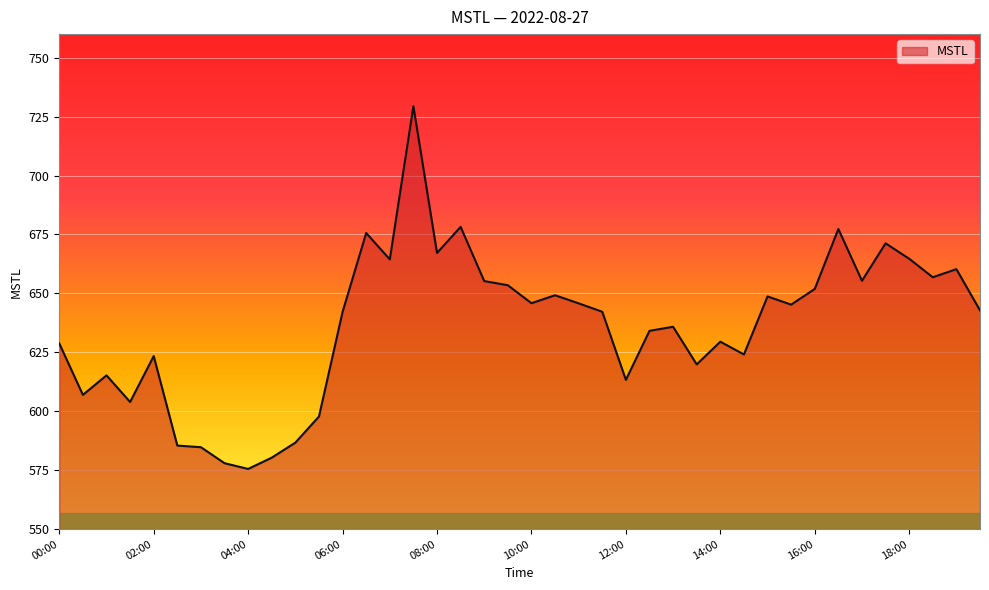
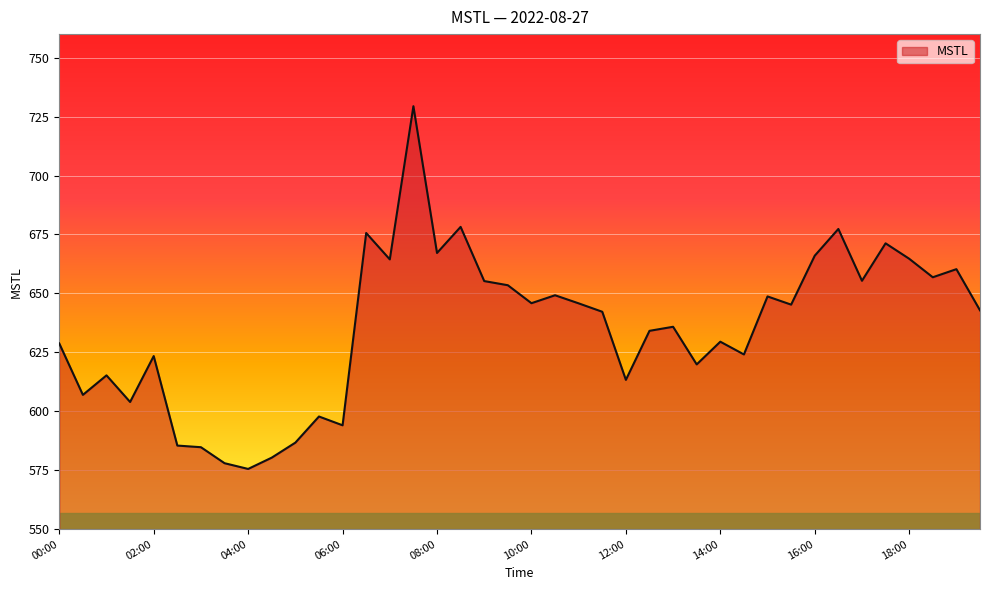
  {
    "00:00": 629,
    "02:00": 623,
    "04:00": 576,
-   "06:00": 642,
+   "06:00": 594,
    "08:00": 667,
    "10:00": 646,
    "12:00": 613,
    "14:00": 630,
-   "16:00": 652,
+   "16:00": 666,
    "18:00": 665
  }
